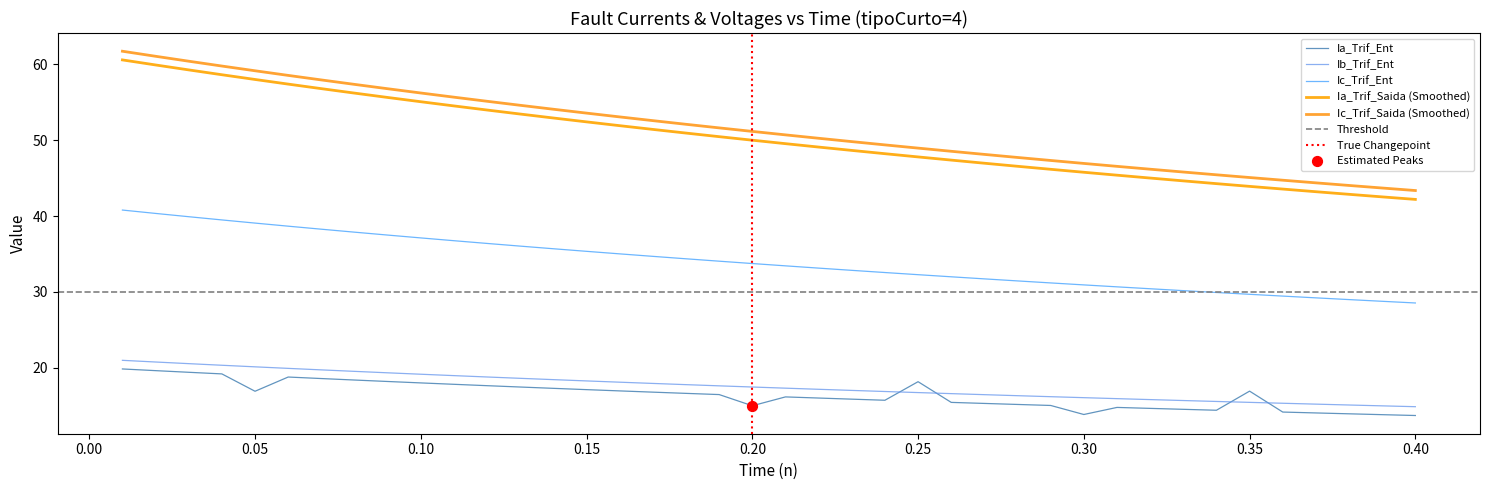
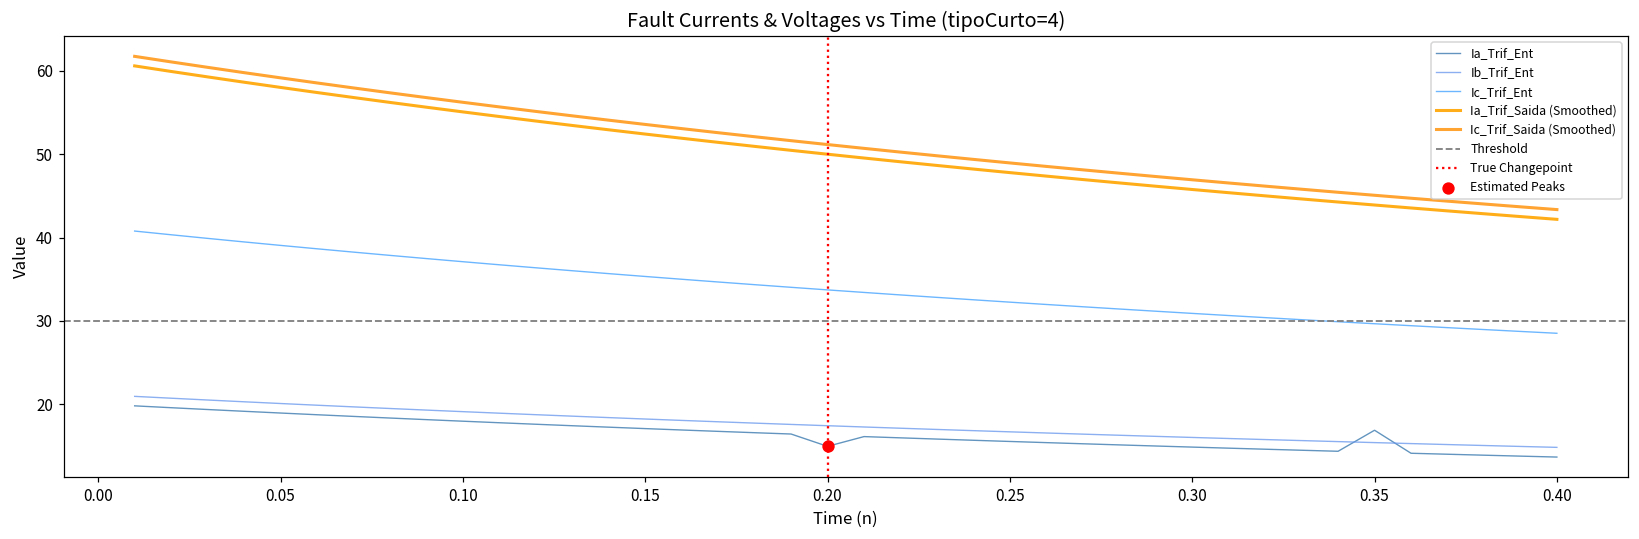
  {
    "Ia_Trif_Ent": {
-     "0.05": 17,
+     "0.05": 19,
      "0.10": 18,
      "0.15": 17,
-     "0.25": 18,
-     "0.30": 14,
+     "0.25": 16,
+     "0.30": 15,
      "0.35": 17,
      "0.40": 14
    }
  }
